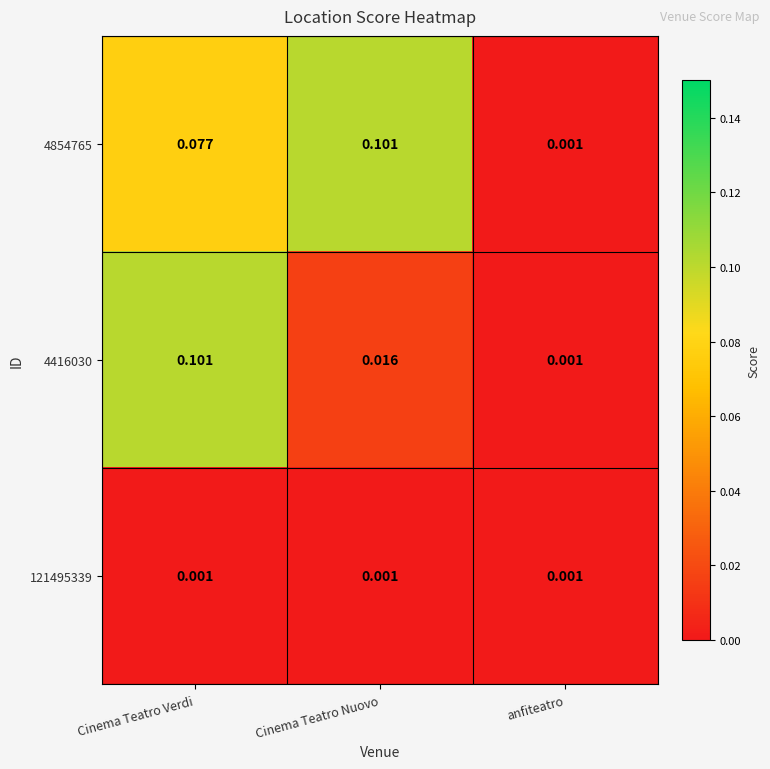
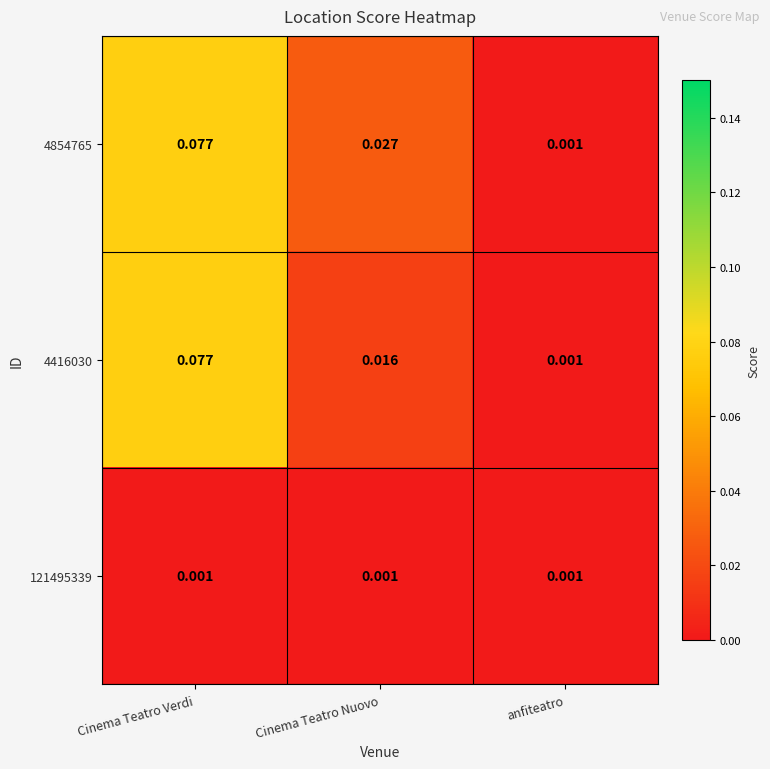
  {
    "4854765": {
      "Cinema Teatro Verdi": 0.077,
-     "Cinema Teatro Nuovo": 0.101,
+     "Cinema Teatro Nuovo": 0.027,
      "anfiteatro": 0.001
    },
    "4416030": {
-     "Cinema Teatro Verdi": 0.101,
+     "Cinema Teatro Verdi": 0.077,
      "Cinema Teatro Nuovo": 0.016,
      "anfiteatro": 0.001
    },
    "121495339": {
      "Cinema Teatro Verdi": 0.001,
      "Cinema Teatro Nuovo": 0.001,
      "anfiteatro": 0.001
    }
  }
